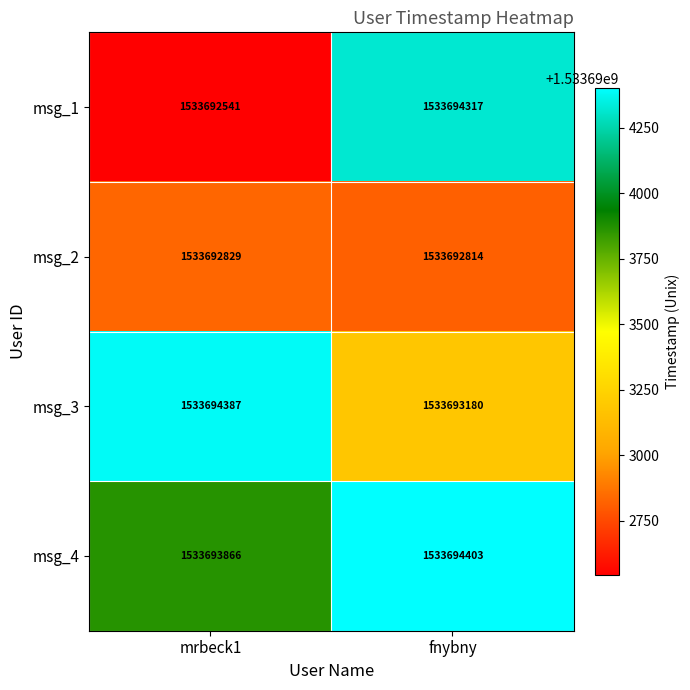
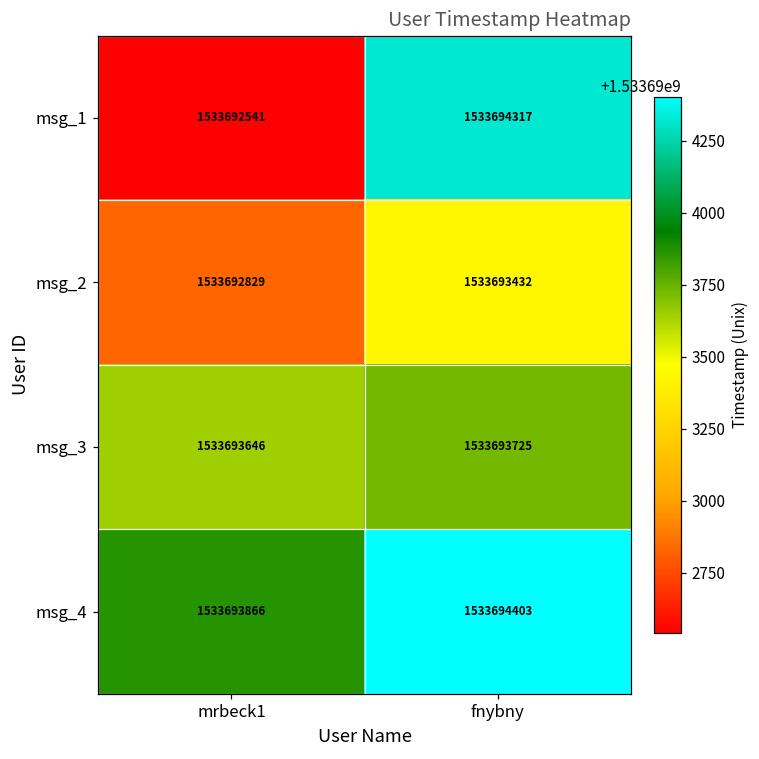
  {
    "msg_1": {
      "mrbeck1": 1533692541,
      "fnybny": 1533694317
    },
    "msg_2": {
      "mrbeck1": 1533692829,
-     "fnybny": 1533692814
+     "fnybny": 1533693432
    },
    "msg_3": {
-     "mrbeck1": 1533694387,
-     "fnybny": 1533693180
+     "mrbeck1": 1533693646,
+     "fnybny": 1533693725
    },
    "msg_4": {
      "mrbeck1": 1533693866,
      "fnybny": 1533694403
    }
  }
